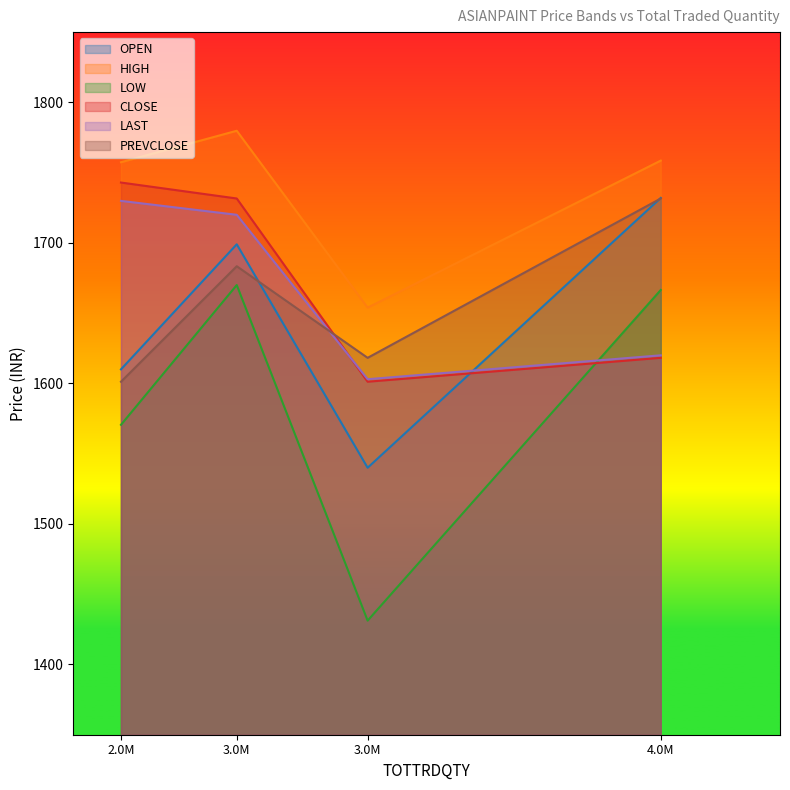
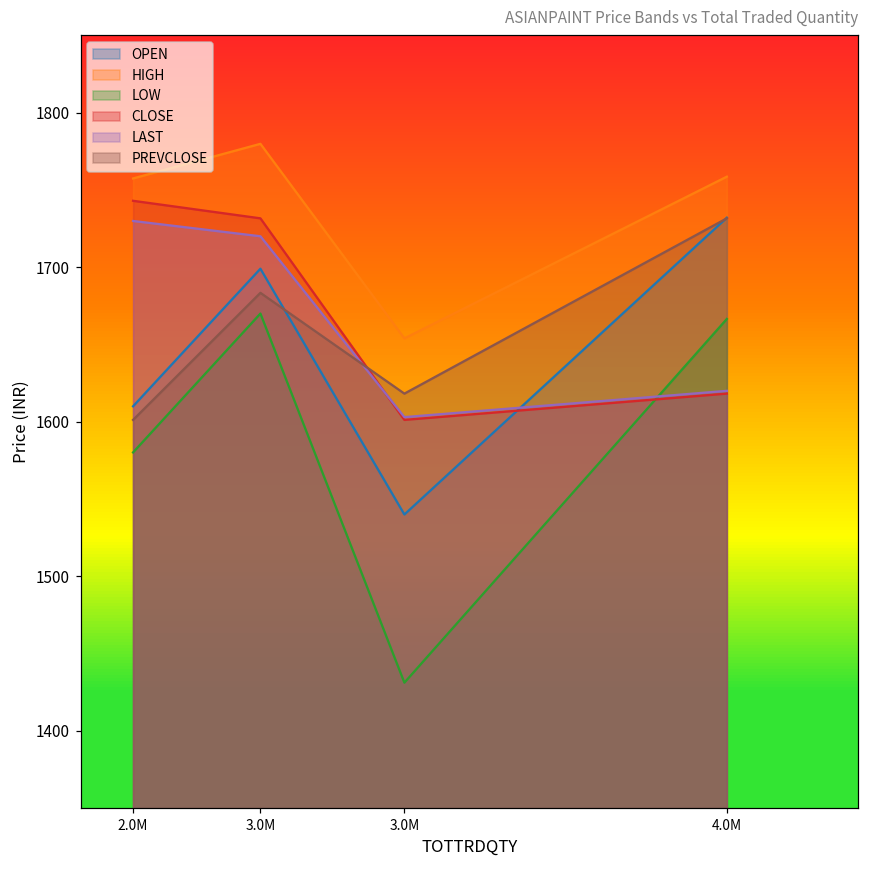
  {
    "OPEN": {
      "2.0M": 1610
    },
    "LOW": {
-     "2.0M": 1571,
+     "2.0M": 1580,
      "4.0M": 1667
    },
    "LAST": {
      "2.0M": 1730
    }
  }
